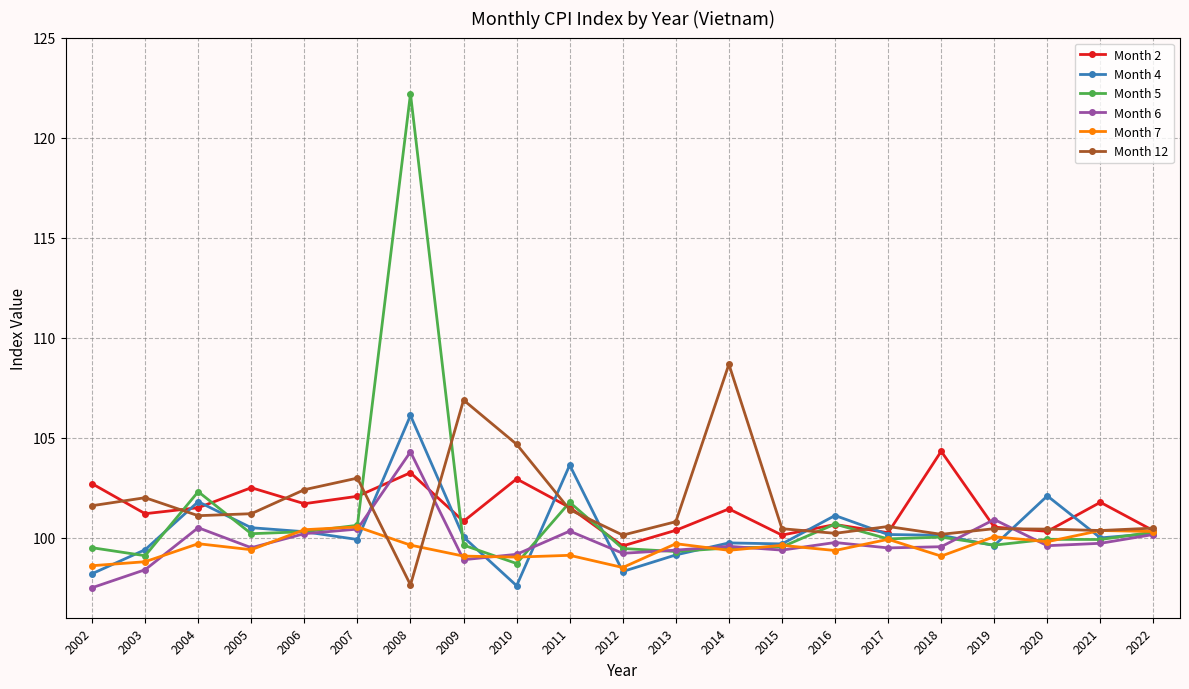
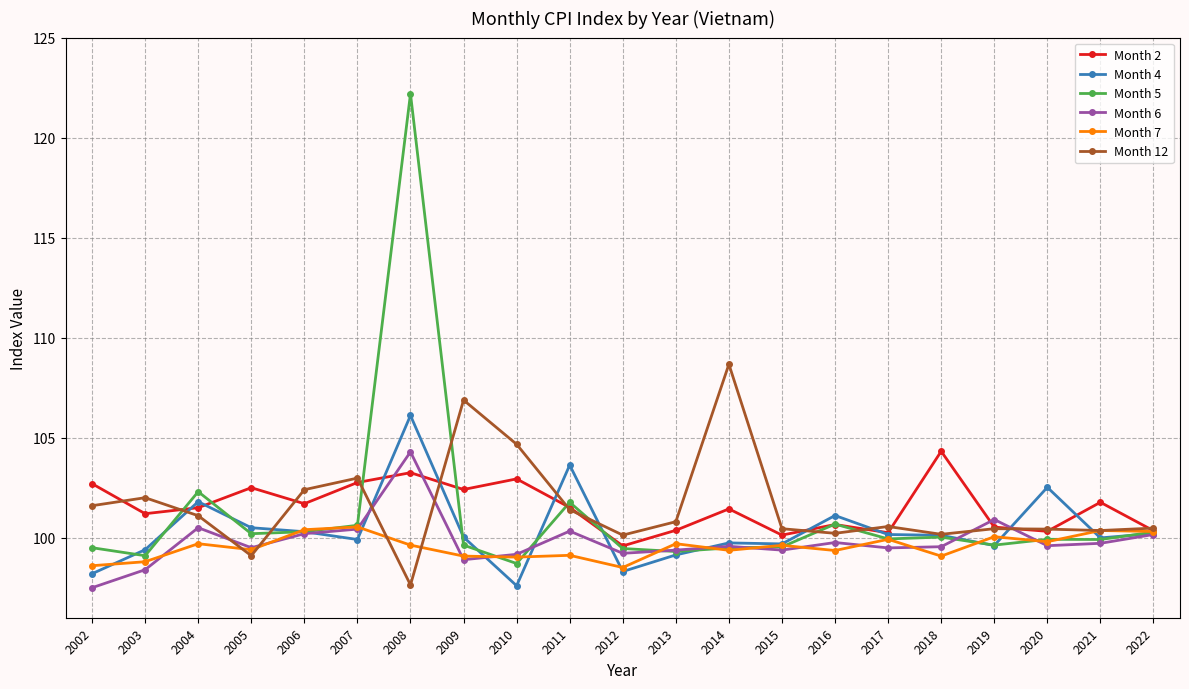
  {
    "Month 2": {
      "2002": 102.7,
      "2003": 101.2,
      "2004": 101.5,
      "2005": 102.5,
      "2006": 101.7,
-     "2007": 102.1,
+     "2007": 102.8,
      "2008": 103.3,
-     "2009": 100.8,
+     "2009": 102.4,
      "2010": 102.9,
      "2012": 99.6,
      "2013": 100.4,
      "2014": 101.4,
      "2015": 100.1,
      "2018": 104.3,
      "2021": 101.8
    },
    "Month 4": {
      "2002": 98.2,
      "2003": 99.4,
      "2004": 101.8,
      "2005": 100.5,
      "2007": 99.9,
      "2008": 106.1,
      "2009": 100.0,
      "2010": 97.6,
      "2011": 103.6,
      "2012": 98.3,
      "2013": 99.1,
      "2014": 99.7,
      "2016": 101.1,
-     "2020": 102.1
+     "2020": 102.5
    },
    "Month 5": {
      "2002": 99.5,
      "2003": 99.1,
      "2004": 102.3,
      "2005": 100.2,
      "2008": 122.2,
      "2009": 99.6,
      "2010": 98.7,
      "2011": 101.8,
      "2012": 99.5
    },
    "Month 6": {
      "2002": 97.5,
      "2003": 98.4,
      "2004": 100.5,
      "2008": 104.3,
      "2009": 98.9,
      "2010": 99.2,
      "2011": 100.3,
      "2012": 99.2,
      "2015": 99.4,
      "2016": 99.8,
      "2017": 99.5,
      "2018": 99.6,
      "2019": 100.9,
      "2020": 99.6,
      "2021": 99.7
    },
    "Month 7": {
      "2002": 98.6,
      "2003": 98.8,
      "2004": 99.7,
      "2008": 99.6,
      "2009": 99.1,
      "2010": 99.0,
      "2011": 99.1,
      "2012": 98.5,
      "2013": 99.7,
      "2016": 99.4,
      "2018": 99.1,
      "2019": 100.1
    },
    "Month 12": {
      "2002": 101.6,
      "2003": 102.0,
      "2004": 101.1,
-     "2005": 101.2,
+     "2005": 99.1,
      "2006": 102.4,
      "2007": 103.0,
      "2008": 97.6,
      "2009": 106.9,
      "2010": 104.7,
      "2012": 100.1,
      "2013": 100.8,
      "2014": 108.7,
      "2015": 100.5,
      "2016": 100.2,
      "2017": 100.6,
      "2022": 100.5
    }
  }
